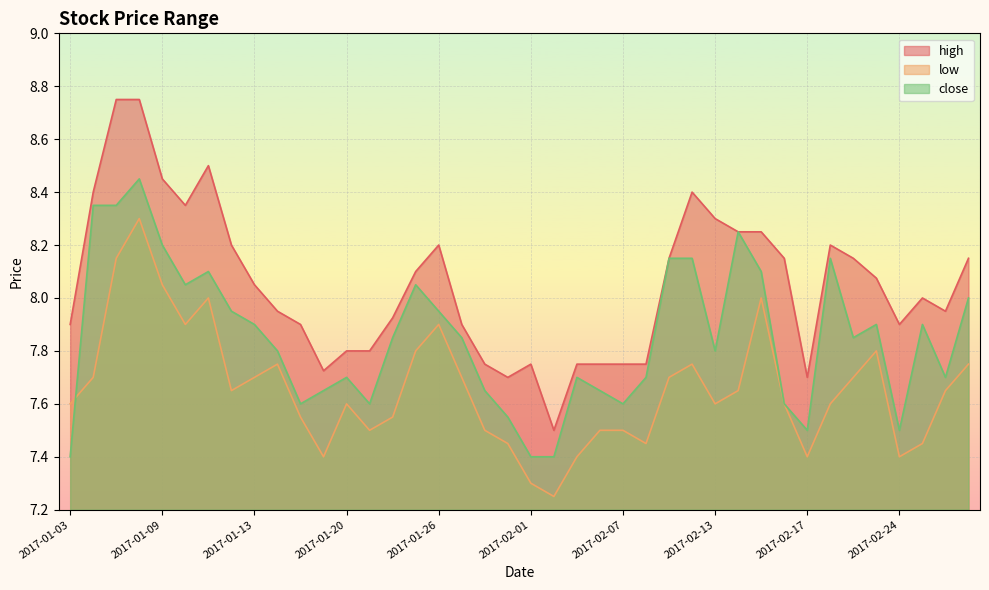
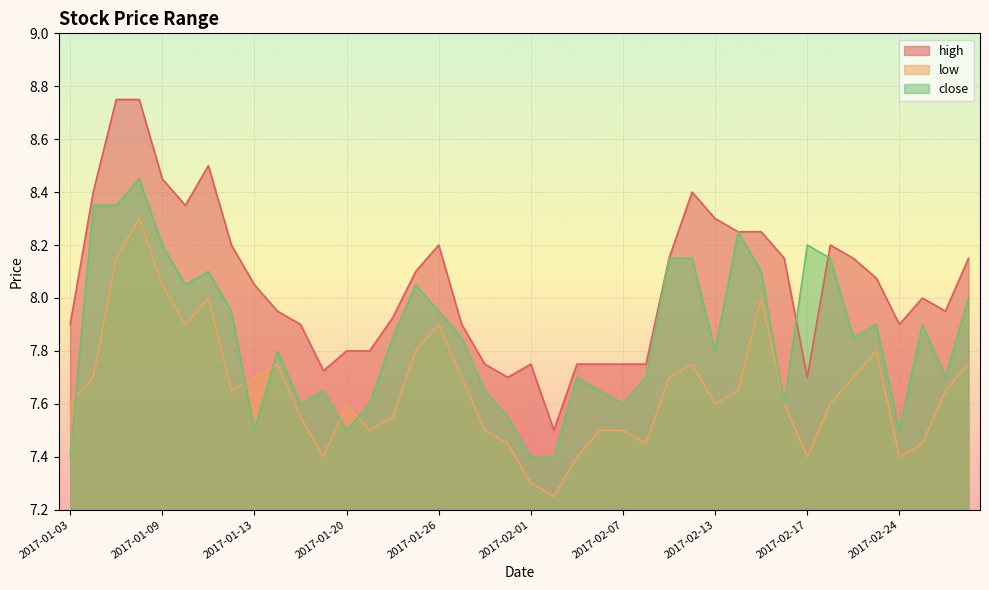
  {
    "close": {
      "2017-01-03": 7.4,
      "2017-01-09": 8.2,
-     "2017-01-13": 7.9,
-     "2017-01-20": 7.7,
+     "2017-01-13": 7.5,
+     "2017-01-20": 7.5,
      "2017-01-26": 7.95,
      "2017-02-01": 7.4,
      "2017-02-07": 7.6,
      "2017-02-13": 7.8,
-     "2017-02-17": 7.5,
+     "2017-02-17": 8.2,
      "2017-02-24": 7.5
    }
  }
